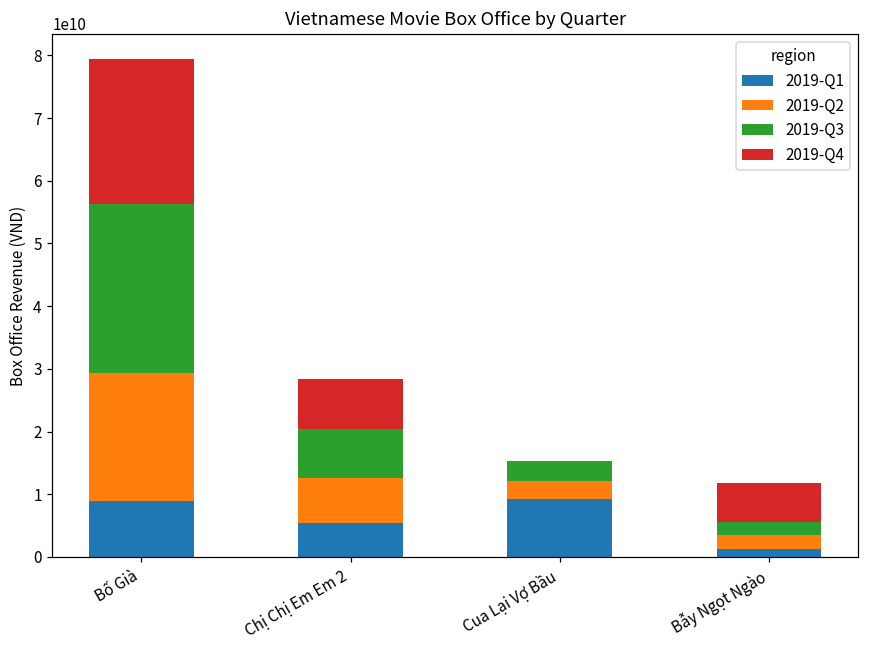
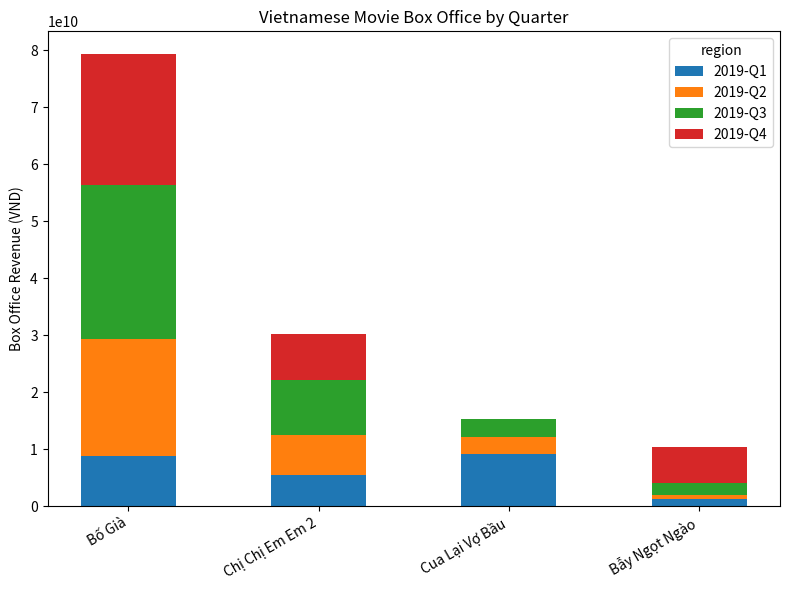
  {
    "2019-Q1": {
      "Bố Già": 9000000000,
      "Chị Chị Em Em 2": 5000000000,
      "Cua Lại Vợ Bầu": 9000000000,
      "Bẫy Ngọt Ngào": 1000000000
    },
    "2019-Q2": {
      "Bố Già": 20000000000,
      "Chị Chị Em Em 2": 7000000000,
      "Cua Lại Vợ Bầu": 3000000000,
-     "Bẫy Ngọt Ngào": 2000000000
+     "Bẫy Ngọt Ngào": 1000000000
    },
    "2019-Q3": {
      "Bố Già": 27000000000,
-     "Chị Chị Em Em 2": 8000000000,
+     "Chị Chị Em Em 2": 10000000000,
      "Cua Lại Vợ Bầu": 3000000000,
      "Bẫy Ngọt Ngào": 2000000000
    },
    "2019-Q4": {
      "Bố Già": 23000000000,
      "Chị Chị Em Em 2": 8000000000,
      "Bẫy Ngọt Ngào": 6000000000
    }
  }
